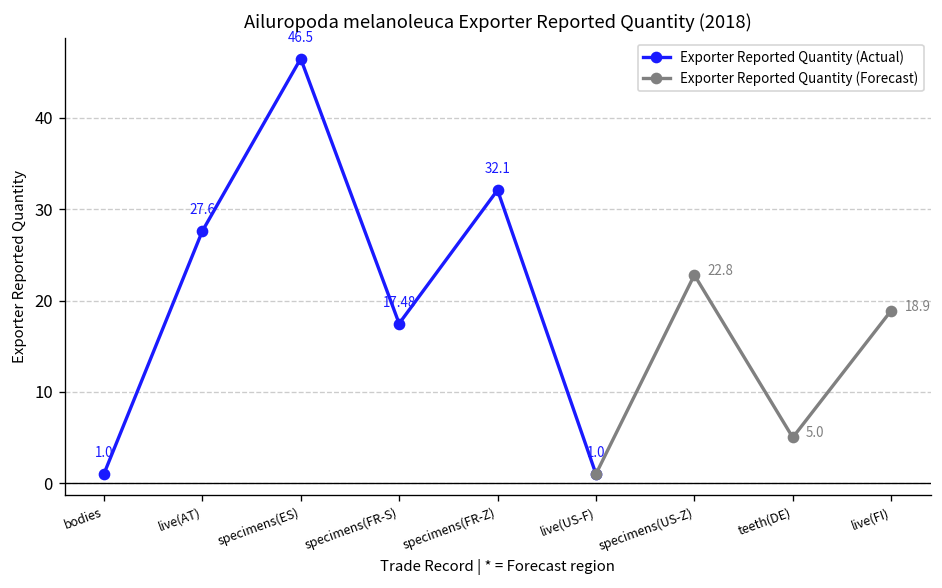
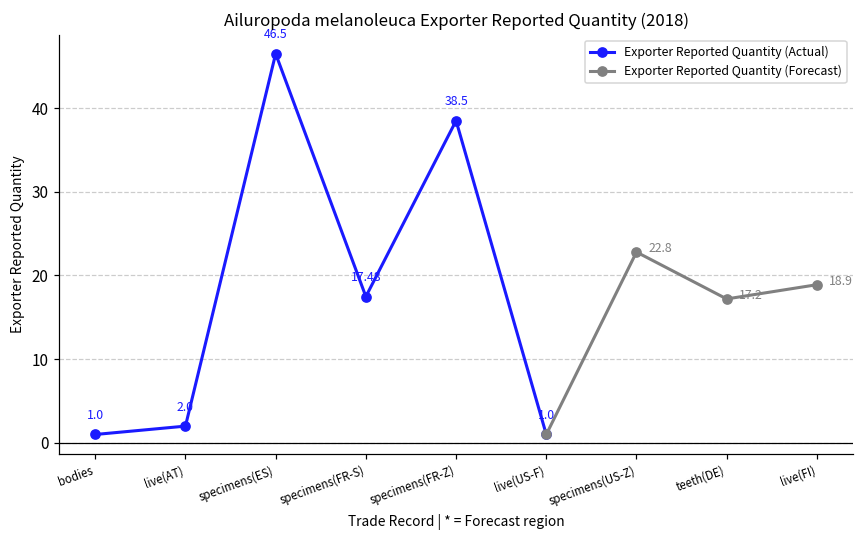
  {
    "Exporter Reported Quantity (Actual)": {
      "bodies": 1.0,
-     "live(AT)": 27.6,
+     "live(AT)": 2.0,
      "specimens(ES)": 46.5,
      "specimens(FR-S)": 17.48,
-     "specimens(FR-Z)": 32.1
+     "specimens(FR-Z)": 38.5
    },
    "Exporter Reported Quantity (Forecast)": {
      "specimens(US-Z)": 22.8,
-     "teeth(DE)": 5.0,
+     "teeth(DE)": 17.2,
      "live(FI)": 18.9
    }
  }
